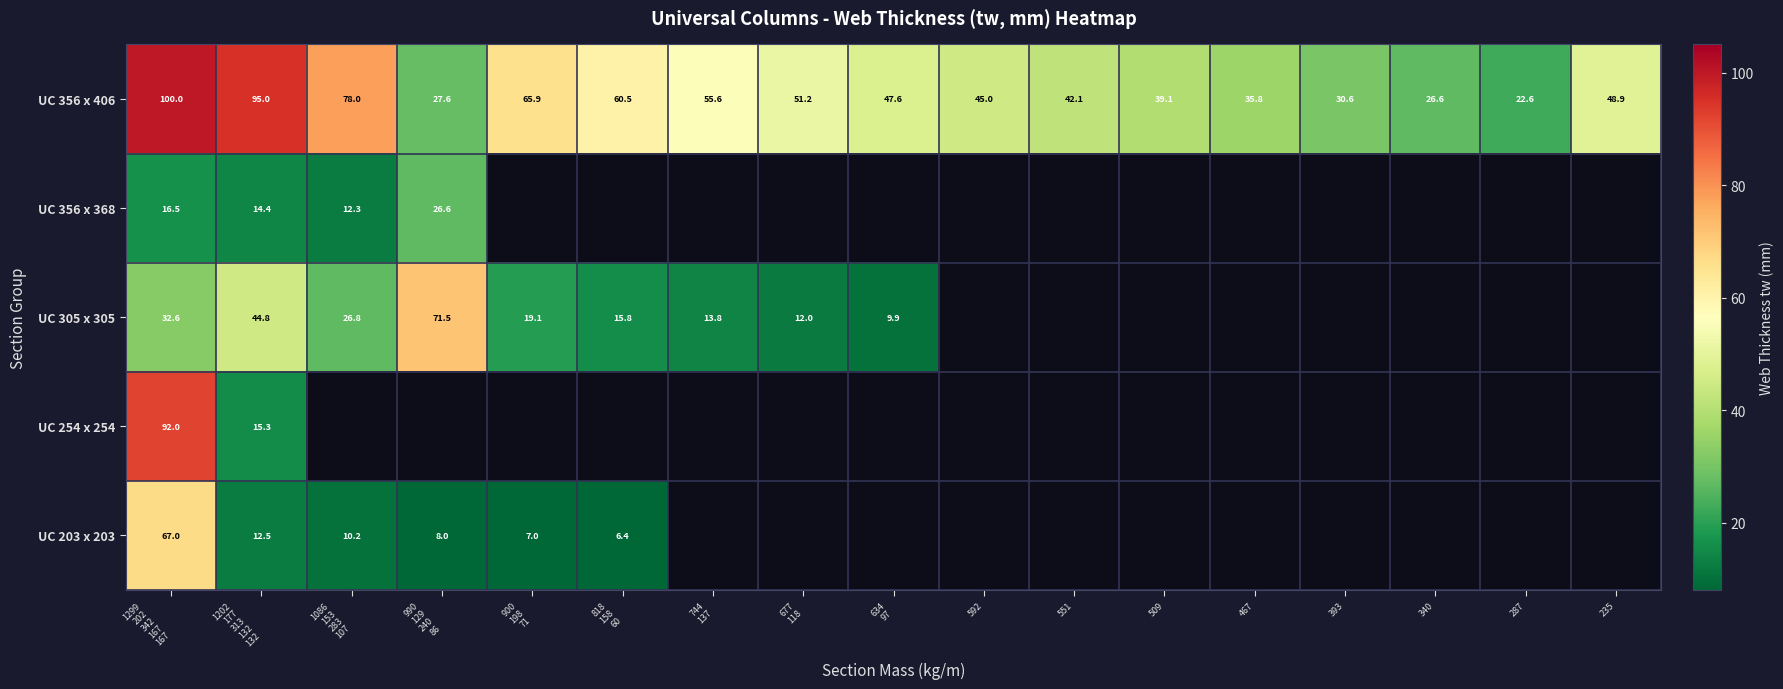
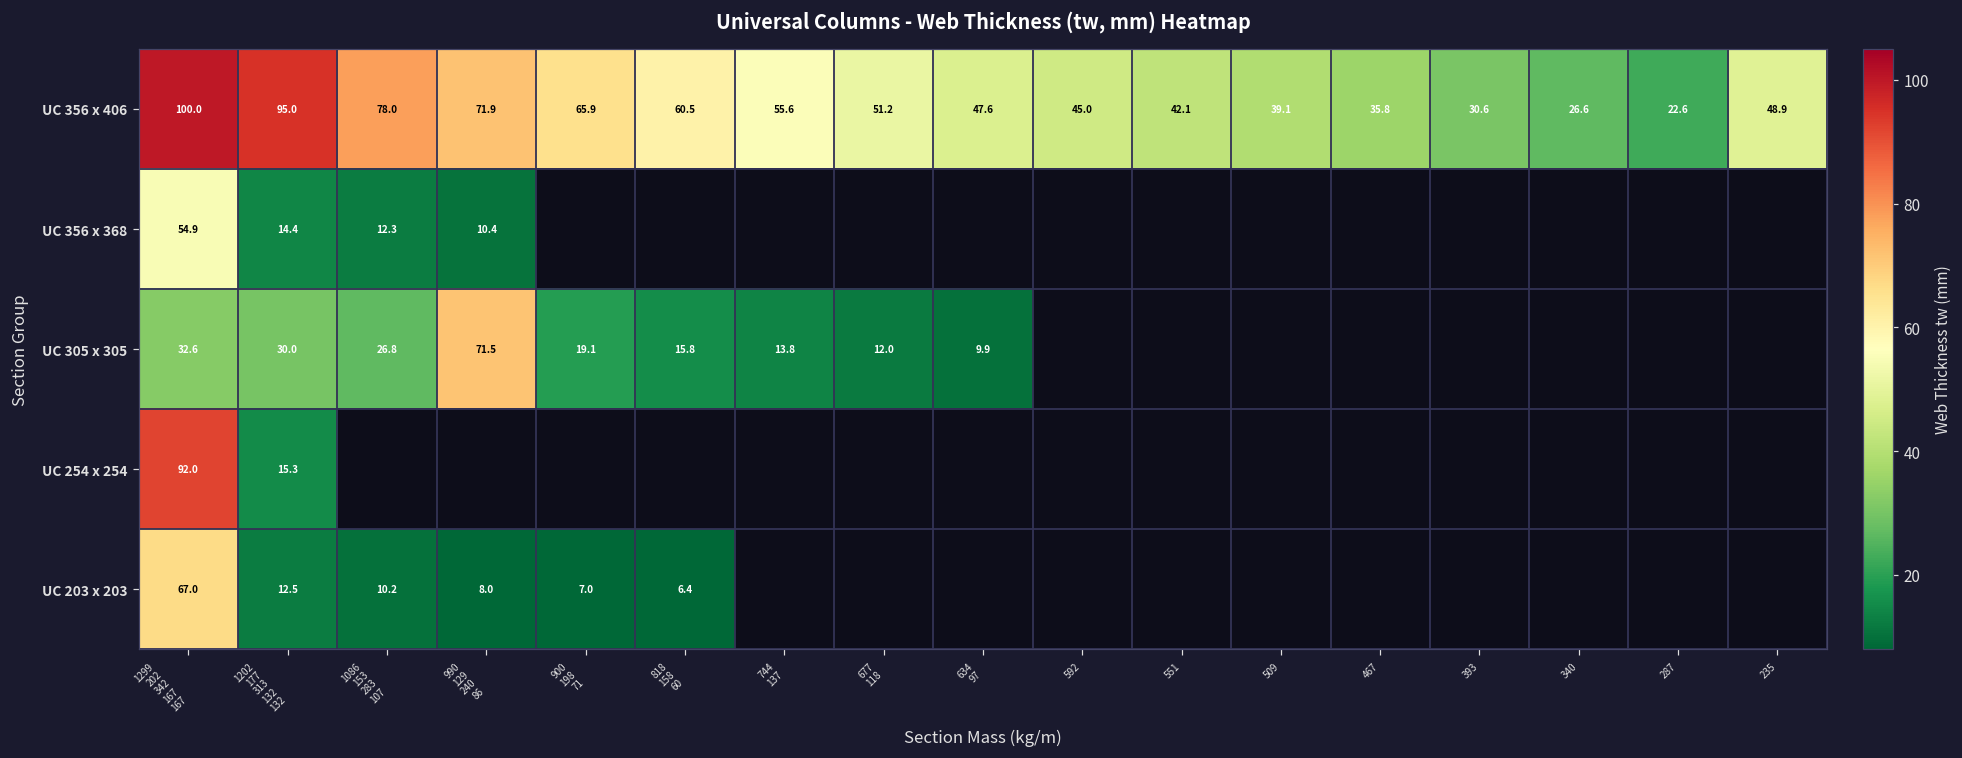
  {
    "UC 356 x 406": {
      "1299 202 342 167 167": 100.0,
      "1202 177 313 132 132": 95.0,
      "1086 153 283 107": 78.0,
-     "990 129 240 86": 27.6,
+     "990 129 240 86": 71.9,
      "900 198 71": 65.9,
      "818 158 60": 60.5,
      "744 137": 55.6,
      "677 118": 51.2,
      "634 97": 47.6,
      "592": 45.0,
      "551": 42.1,
      "509": 39.1,
      "467": 35.8,
      "393": 30.6,
      "340": 26.6,
      "287": 22.6,
      "235": 48.9
    },
    "UC 356 x 368": {
-     "1299 202 342 167 167": 16.5,
+     "1299 202 342 167 167": 54.9,
      "1202 177 313 132 132": 14.4,
      "1086 153 283 107": 12.3,
-     "990 129 240 86": 26.6
+     "990 129 240 86": 10.4
    },
    "UC 305 x 305": {
      "1299 202 342 167 167": 32.6,
-     "1202 177 313 132 132": 44.8,
+     "1202 177 313 132 132": 30.0,
      "1086 153 283 107": 26.8,
      "990 129 240 86": 71.5,
      "900 198 71": 19.1,
      "818 158 60": 15.8,
      "744 137": 13.8,
      "677 118": 12.0,
      "634 97": 9.9
    },
    "UC 254 x 254": {
      "1299 202 342 167 167": 92.0,
      "1202 177 313 132 132": 15.3
    },
    "UC 203 x 203": {
      "1299 202 342 167 167": 67.0,
      "1202 177 313 132 132": 12.5,
      "1086 153 283 107": 10.2,
      "990 129 240 86": 8.0,
      "900 198 71": 7.0,
      "818 158 60": 6.4
    }
  }
